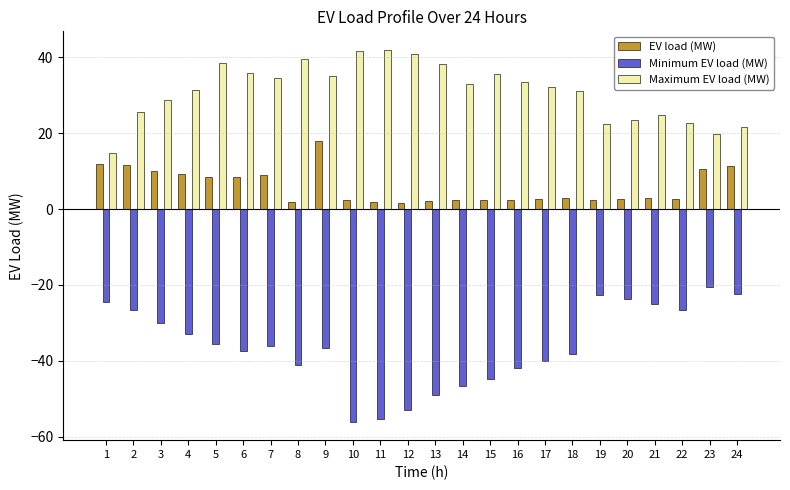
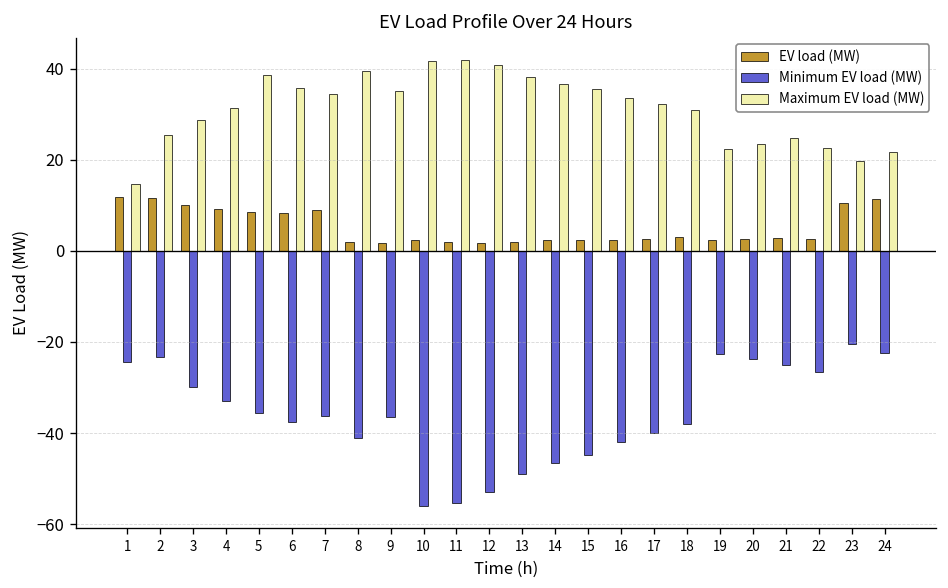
  {
    "EV load (MW)": {
      "1": 12,
      "2": 12,
      "3": 10,
      "4": 9,
      "5": 9,
      "6": 8,
      "7": 9,
      "8": 2,
-     "9": 18,
+     "9": 2,
      "10": 2,
      "11": 2,
      "12": 2,
      "13": 2,
      "14": 2,
      "15": 2,
      "16": 2,
      "17": 3,
      "18": 3,
      "19": 2,
      "20": 3,
      "21": 3,
      "22": 3,
      "23": 11,
      "24": 11
    },
    "Minimum EV load (MW)": {
      "1": -24,
-     "2": -27,
+     "2": -23,
      "3": -30,
      "4": -33,
      "5": -36,
      "6": -38,
      "7": -36,
      "8": -41,
      "9": -36,
      "10": -56,
      "11": -55,
      "12": -53,
      "13": -49,
      "14": -47,
      "15": -45,
      "16": -42,
      "17": -40,
      "18": -38,
      "19": -23,
      "20": -24,
      "21": -25,
      "22": -27,
      "23": -21,
      "24": -22
    },
    "Maximum EV load (MW)": {
      "1": 15,
      "2": 26,
      "3": 29,
      "4": 31,
      "5": 39,
      "6": 36,
      "7": 34,
      "8": 39,
      "9": 35,
      "10": 42,
      "11": 42,
      "12": 41,
      "13": 38,
-     "14": 33,
+     "14": 37,
      "15": 35,
      "16": 33,
      "17": 32,
      "18": 31,
      "19": 22,
      "20": 24,
      "21": 25,
      "22": 23,
      "23": 20,
      "24": 22
    }
  }
